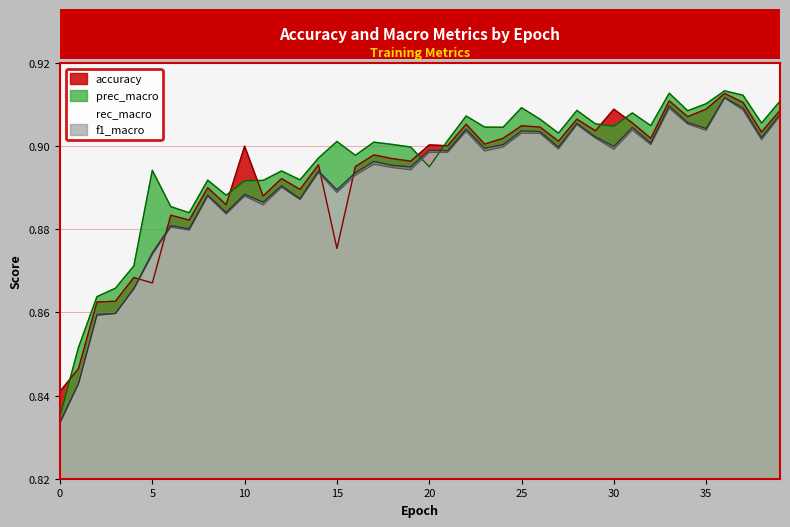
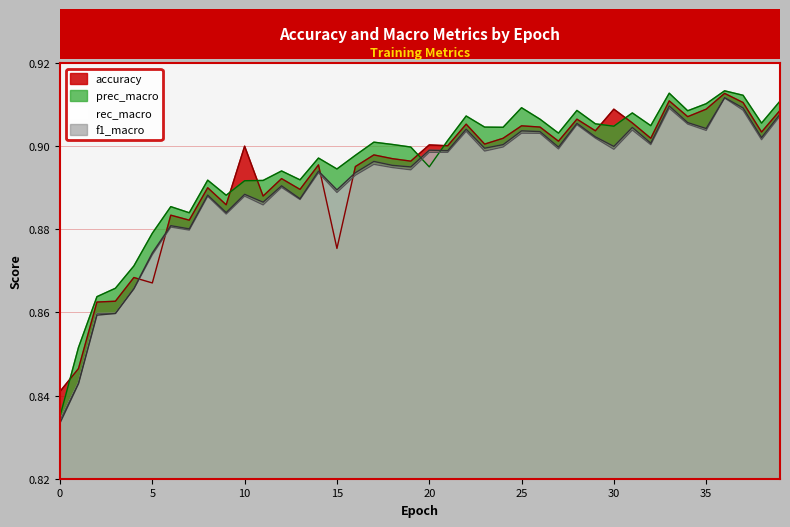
  {
    "accuracy": {
      "0": 0.841,
      "5": 0.867,
      "10": 0.900,
      "15": 0.875,
      "20": 0.900,
      "25": 0.905,
      "30": 0.909,
      "35": 0.909
    },
    "prec_macro": {
      "0": 0.835,
-     "5": 0.894,
+     "5": 0.879,
      "10": 0.892,
-     "15": 0.901,
+     "15": 0.895,
      "20": 0.895,
      "25": 0.909,
      "30": 0.905,
      "35": 0.910
    },
    "rec_macro": {
      "0": 0.834,
      "30": 0.899
    },
    "f1_macro": {
      "0": 0.833,
      "30": 0.900
    }
  }
